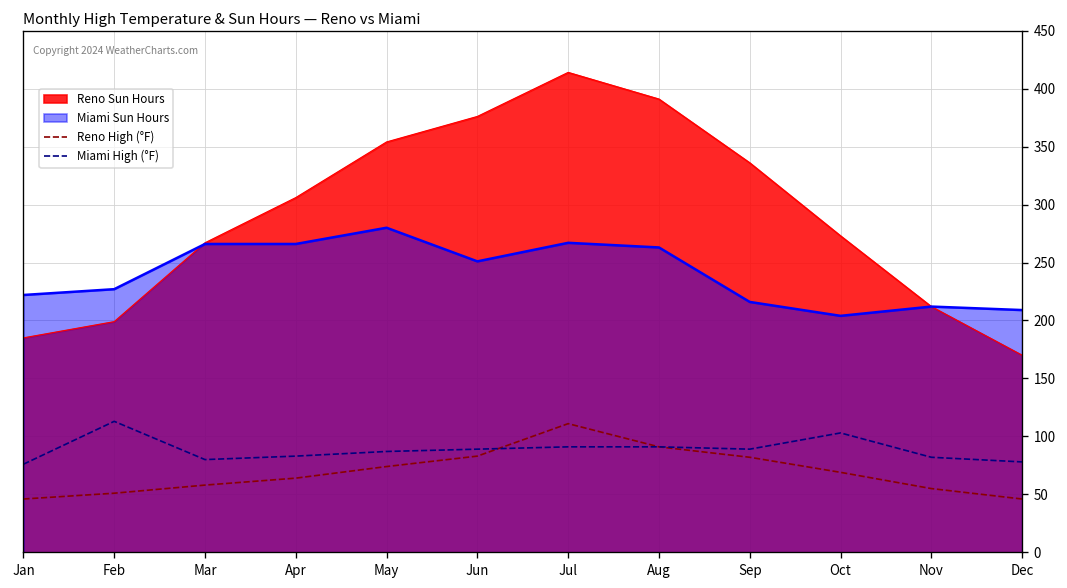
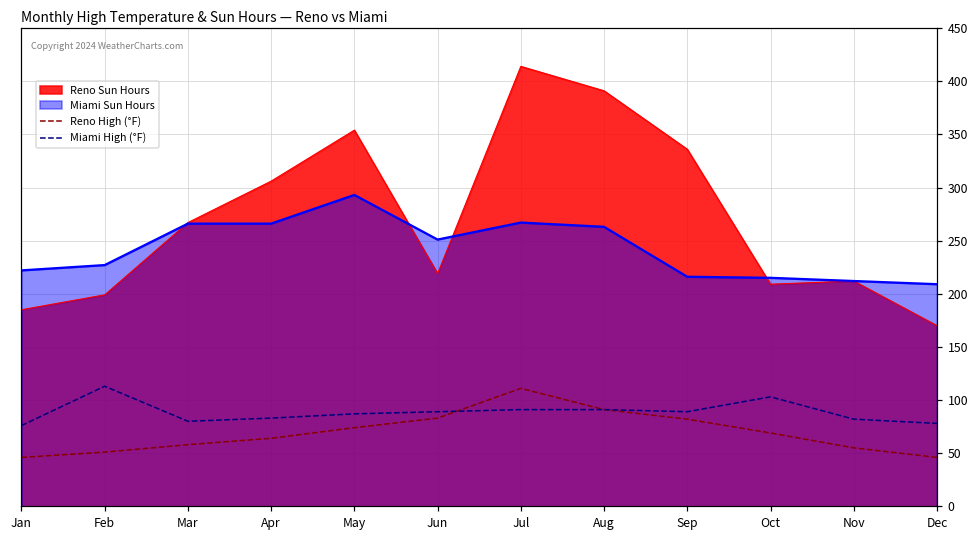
  {
    "Reno Sun Hours": {
      "Jan": 190,
      "Feb": 200,
      "Apr": 310,
      "May": 350,
-     "Jun": 380,
+     "Jun": 220,
      "Jul": 410,
      "Aug": 390,
      "Sep": 340,
-     "Oct": 270,
+     "Oct": 210,
      "Dec": 170
    },
    "Miami Sun Hours": {
      "Jan": 220,
      "Feb": 230,
      "Apr": 270,
-     "May": 280,
+     "May": 290,
      "Jun": 250,
      "Jul": 270,
      "Aug": 260,
      "Sep": 220,
-     "Oct": 200,
+     "Oct": 220,
      "Dec": 210
    },
    "Reno High (°F)": {
      "Jan": 50,
      "Feb": 50,
      "Mar": 60,
      "Apr": 60,
      "May": 70,
      "Jun": 80,
      "Jul": 110,
      "Sep": 80,
      "Oct": 70,
      "Nov": 60,
      "Dec": 50
    },
    "Miami High (°F)": {
      "Jan": 80,
      "Feb": 110,
      "Mar": 80,
      "Apr": 80,
      "May": 90,
      "Jun": 90,
      "Jul": 90,
      "Sep": 90,
      "Oct": 100,
      "Nov": 80,
      "Dec": 80
    }
  }
